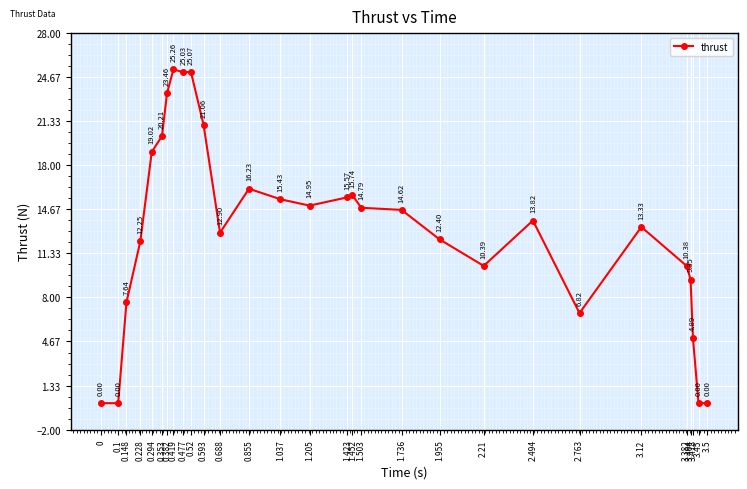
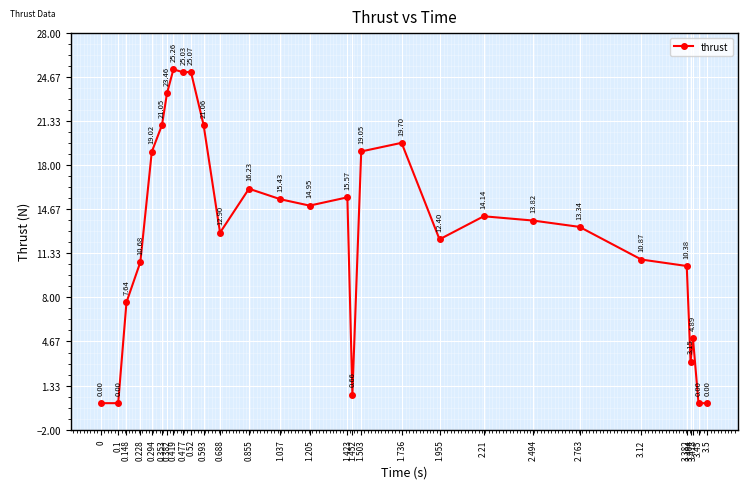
  {
    "0": 0.00,
    "0.1": 0.00,
    "0.148": 7.64,
-   "0.228": 12.25,
+   "0.228": 10.68,
    "0.294": 19.02,
-   "0.353": 20.21,
+   "0.353": 21.05,
    "0.382": 23.46,
    "0.419": 25.26,
    "0.477": 25.03,
    "0.52": 25.07,
    "0.593": 21.06,
    "0.688": 12.90,
    "0.855": 16.23,
    "1.037": 15.43,
    "1.205": 14.95,
-   "1.452": 15.74,
-   "1.503": 14.79,
-   "1.736": 14.62,
+   "1.452": 0.66,
+   "1.503": 19.05,
+   "1.736": 19.70,
    "1.955": 12.40,
-   "2.21": 10.39,
+   "2.21": 14.14,
    "2.494": 13.82,
-   "2.763": 6.82,
-   "3.12": 13.33,
+   "2.763": 13.34,
+   "3.12": 10.87,
    "3.382": 10.38,
-   "3.404": 9.35,
+   "3.404": 3.15,
    "3.418": 4.89,
    "3.45": 0.00,
    "3.5": 0.00
  }
